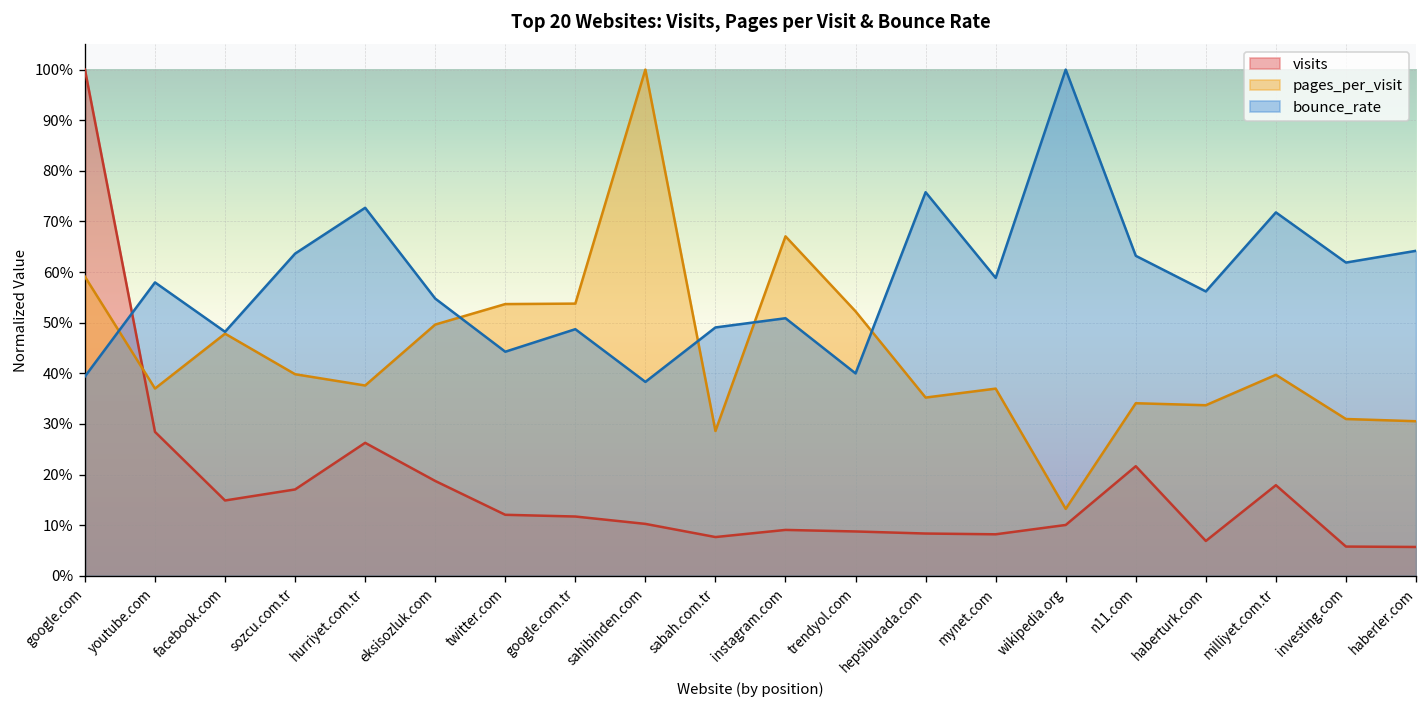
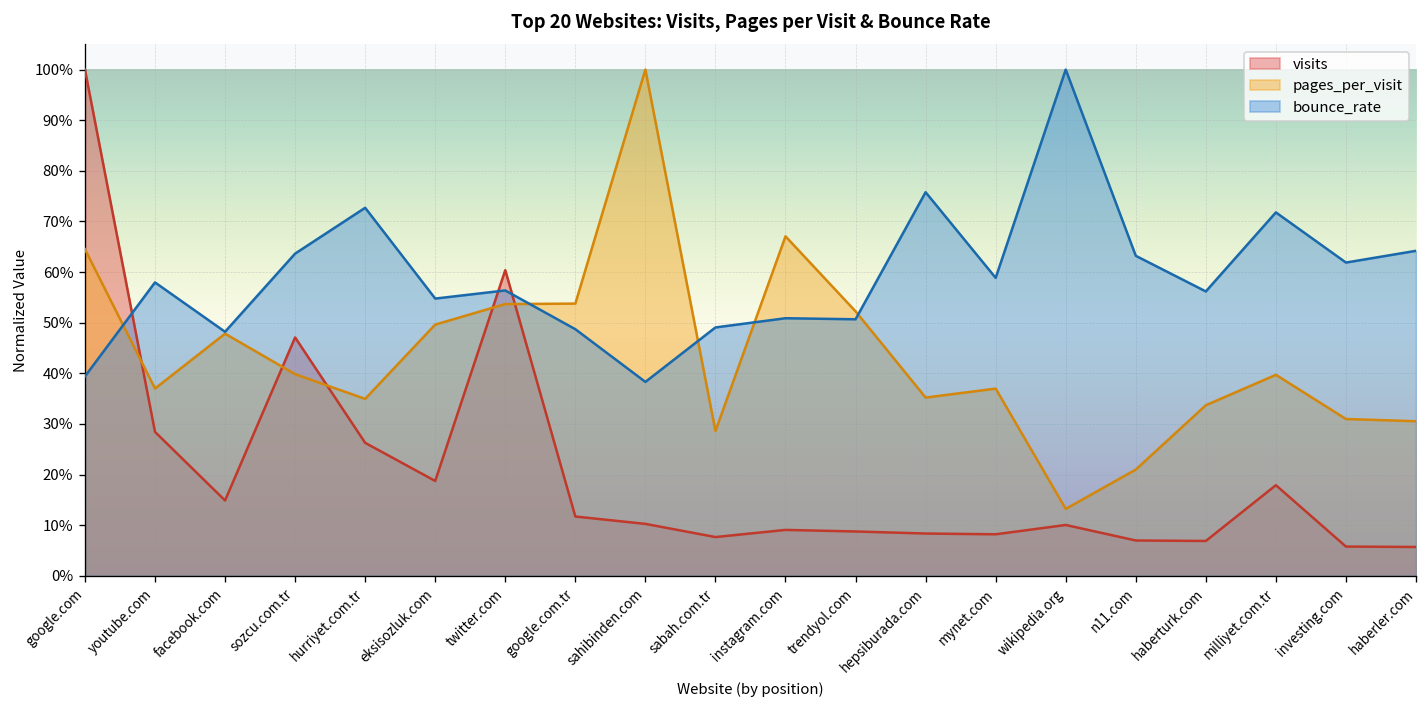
  {
    "visits": {
      "google.com": "100%",
      "youtube.com": "28%",
      "facebook.com": "15%",
-     "sozcu.com.tr": "17%",
+     "sozcu.com.tr": "47%",
      "hurriyet.com.tr": "26%",
      "eksisozluk.com": "19%",
-     "twitter.com": "12%",
+     "twitter.com": "60%",
      "google.com.tr": "12%",
      "sahibinden.com": "10%",
      "sabah.com.tr": "8%",
      "instagram.com": "9%",
      "trendyol.com": "9%",
      "hepsiburada.com": "8%",
      "mynet.com": "8%",
      "wikipedia.org": "10%",
-     "n11.com": "22%",
+     "n11.com": "7%",
      "haberturk.com": "7%",
      "milliyet.com.tr": "18%",
      "investing.com": "6%",
      "haberler.com": "6%"
    },
    "pages_per_visit": {
-     "google.com": "59%",
+     "google.com": "65%",
      "youtube.com": "37%",
      "sozcu.com.tr": "40%",
-     "hurriyet.com.tr": "38%",
+     "hurriyet.com.tr": "35%",
      "eksisozluk.com": "50%",
      "twitter.com": "54%",
      "google.com.tr": "54%",
      "sahibinden.com": "100%",
      "sabah.com.tr": "29%",
      "instagram.com": "67%",
      "trendyol.com": "52%",
      "hepsiburada.com": "35%",
      "mynet.com": "37%",
      "wikipedia.org": "13%",
-     "n11.com": "34%",
+     "n11.com": "21%",
      "haberturk.com": "34%",
      "milliyet.com.tr": "40%",
      "investing.com": "31%",
      "haberler.com": "31%"
    },
    "bounce_rate": {
      "google.com": "39%",
      "youtube.com": "58%",
      "sozcu.com.tr": "64%",
      "hurriyet.com.tr": "73%",
      "eksisozluk.com": "55%",
-     "twitter.com": "44%",
+     "twitter.com": "56%",
      "google.com.tr": "49%",
      "sahibinden.com": "38%",
      "sabah.com.tr": "49%",
      "instagram.com": "51%",
-     "trendyol.com": "40%",
+     "trendyol.com": "51%",
      "hepsiburada.com": "76%",
      "mynet.com": "59%",
      "wikipedia.org": "100%",
      "n11.com": "63%",
      "haberturk.com": "56%",
      "milliyet.com.tr": "72%",
      "investing.com": "62%",
      "haberler.com": "64%"
    }
  }
